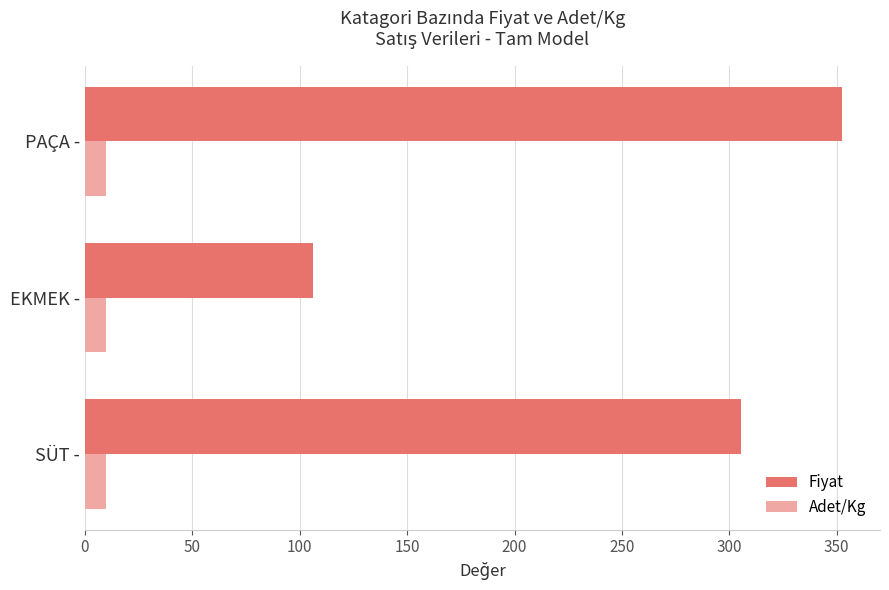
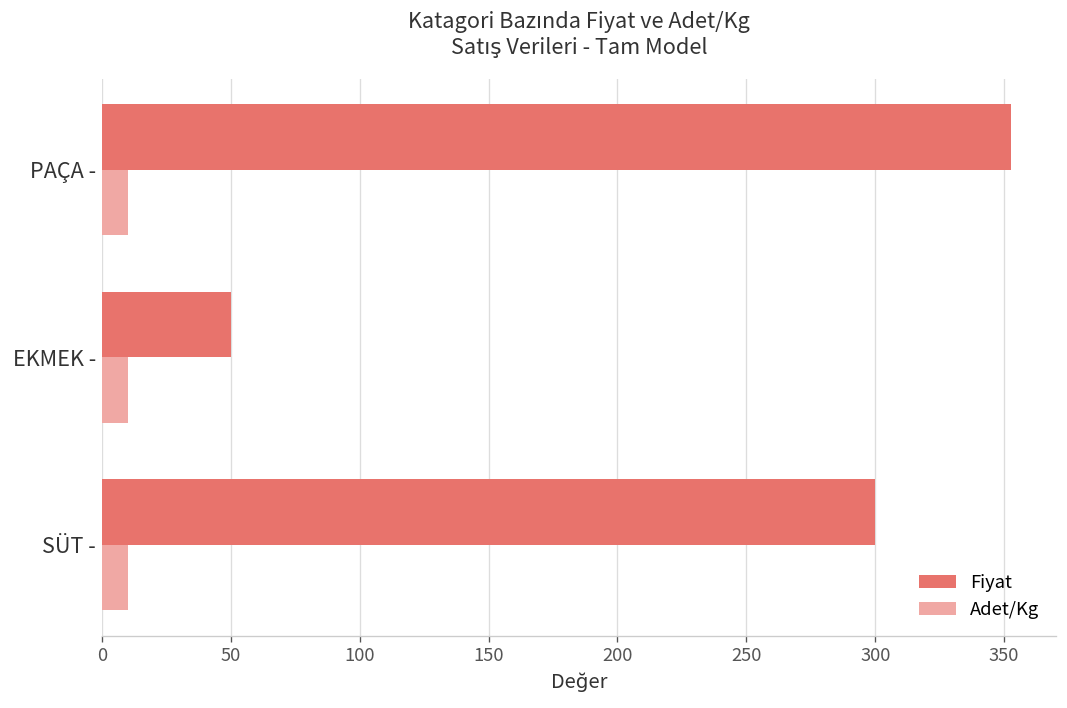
  {
    "Fiyat": {
      "PAÇA -": 353,
-     "EKMEK -": 106,
-     "SÜT -": 306
+     "EKMEK -": 50,
+     "SÜT -": 300
    },
    "Adet/Kg": {
      "PAÇA -": 10,
      "EKMEK -": 10,
      "SÜT -": 10
    }
  }
